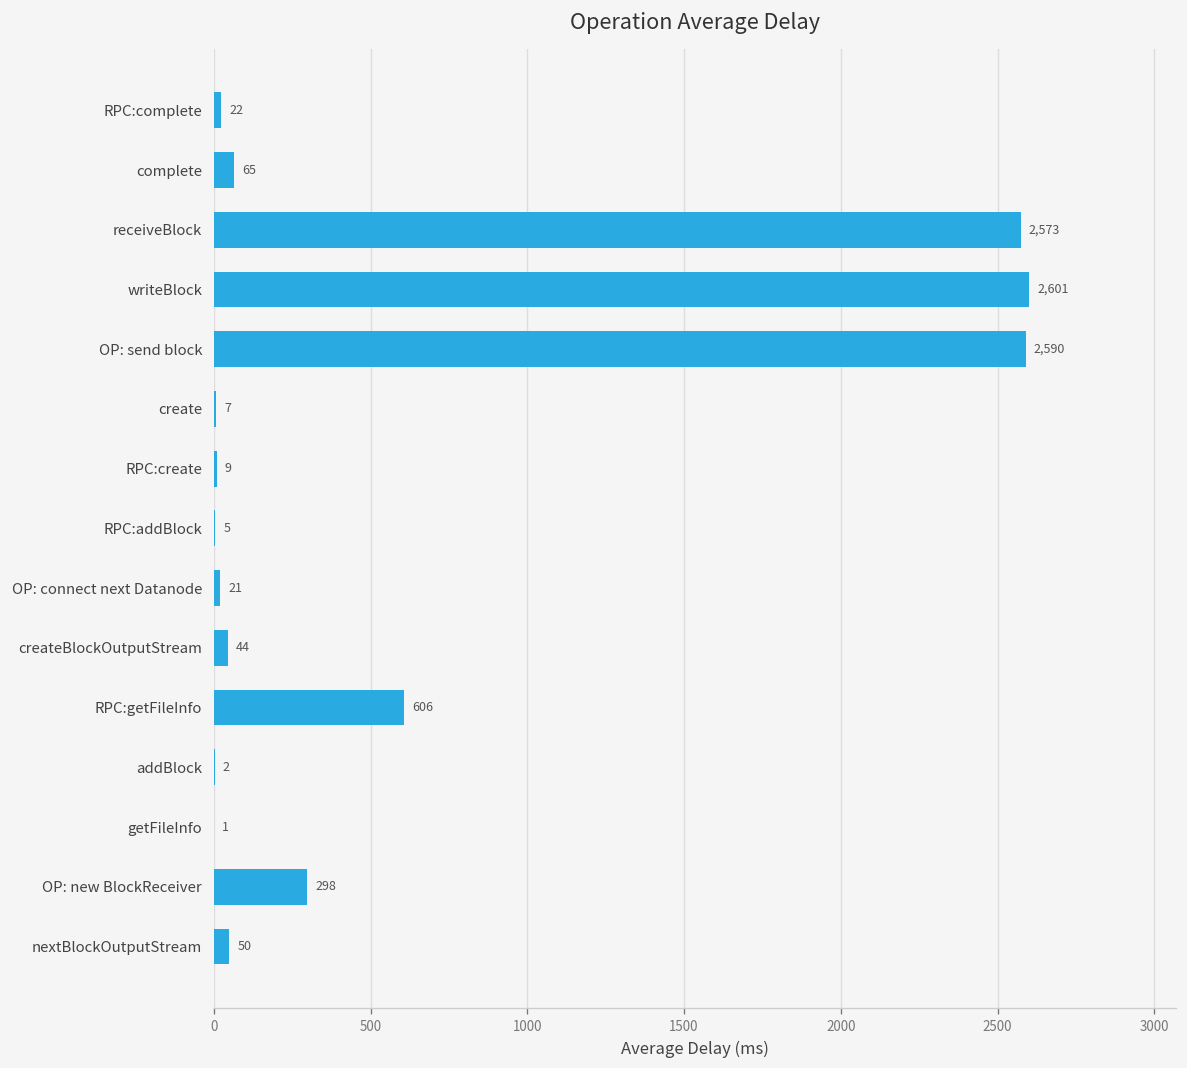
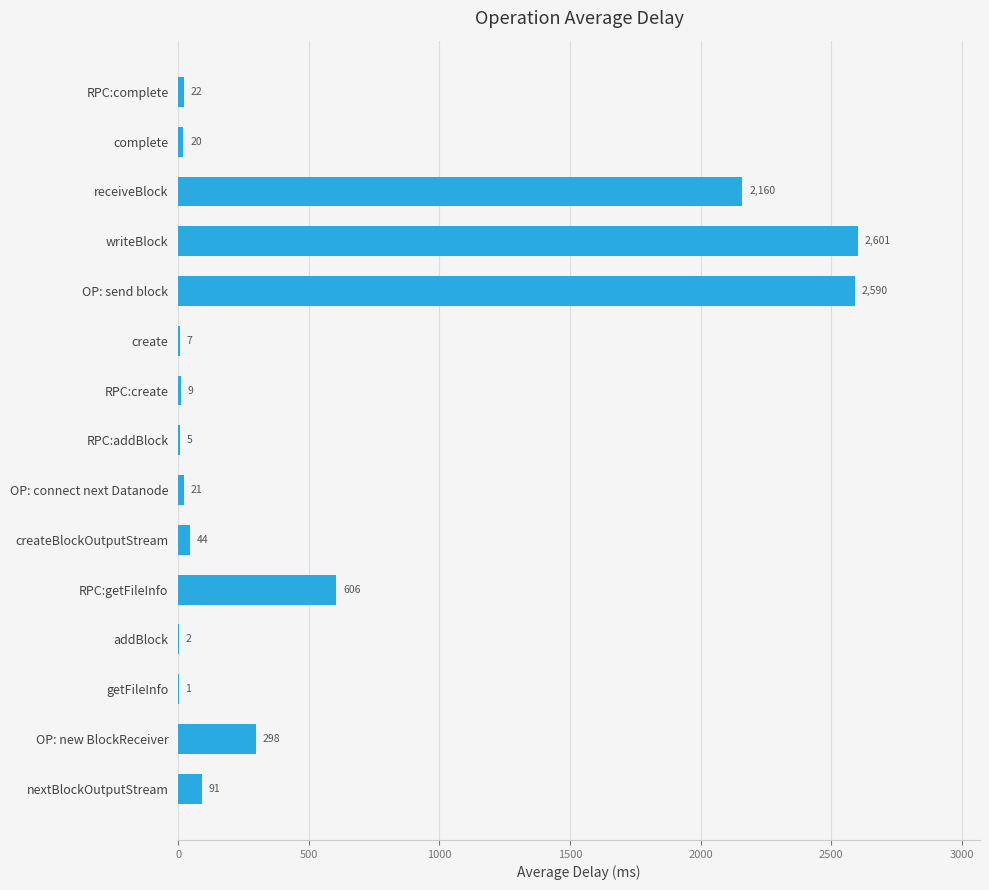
  {
    "RPC:complete": "22",
-   "complete": "65",
-   "receiveBlock": "2,573",
+   "complete": "20",
+   "receiveBlock": "2,160",
    "writeBlock": "2,601",
    "OP: send block": "2,590",
    "create": "7",
    "RPC:create": "9",
    "RPC:addBlock": "5",
    "OP: connect next Datanode": "21",
    "createBlockOutputStream": "44",
    "RPC:getFileInfo": "606",
    "addBlock": "2",
    "getFileInfo": "1",
    "OP: new BlockReceiver": "298",
-   "nextBlockOutputStream": "50"
+   "nextBlockOutputStream": "91"
  }
